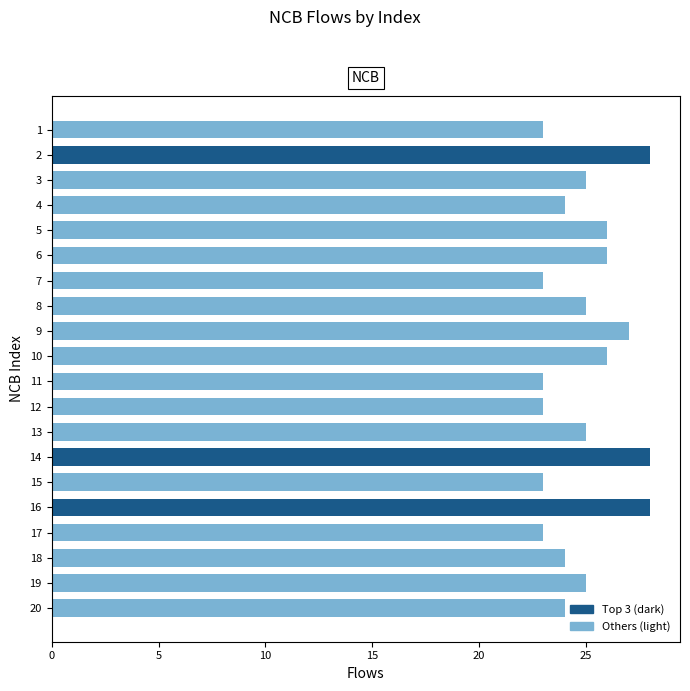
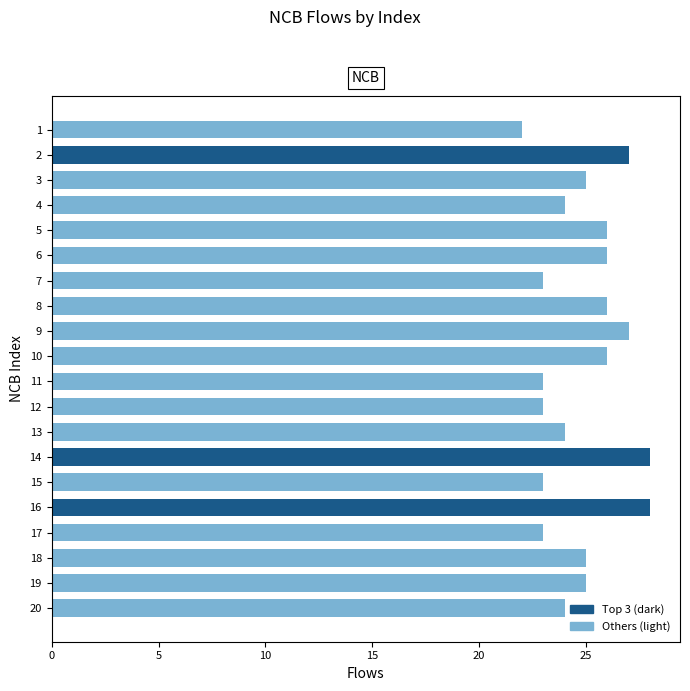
  {
-   "1": 23,
-   "2": 28,
+   "1": 22,
+   "2": 27,
    "3": 25,
    "4": 24,
    "5": 26,
    "6": 26,
    "7": 23,
-   "8": 25,
+   "8": 26,
    "9": 27,
    "10": 26,
    "11": 23,
    "12": 23,
-   "13": 25,
+   "13": 24,
    "14": 28,
    "15": 23,
    "16": 28,
    "17": 23,
-   "18": 24,
+   "18": 25,
    "19": 25,
    "20": 24
  }
